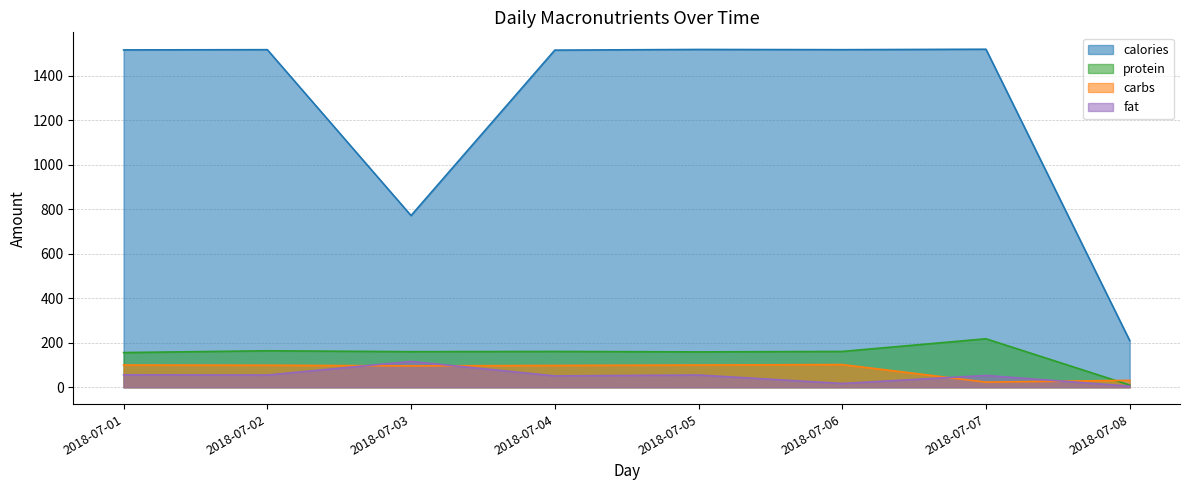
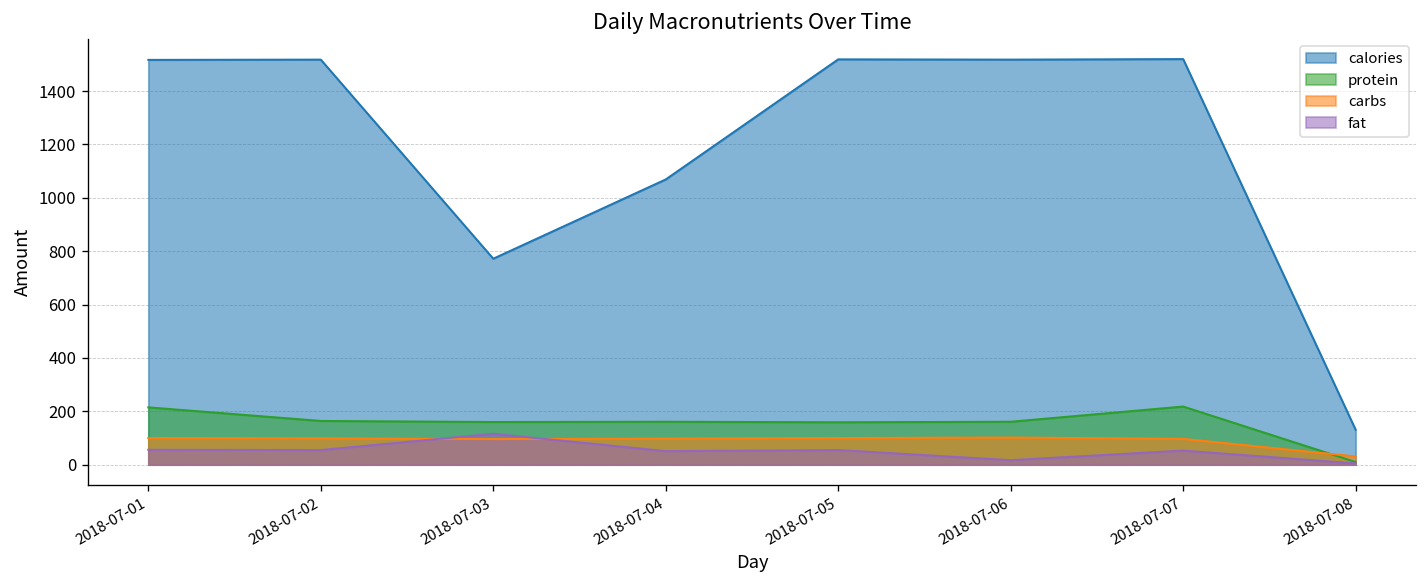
  {
    "calories": {
      "2018-07-01": 1520,
      "2018-07-02": 1520,
      "2018-07-03": 770,
-     "2018-07-04": 1520,
+     "2018-07-04": 1070,
      "2018-07-05": 1520,
      "2018-07-06": 1520,
      "2018-07-07": 1520,
-     "2018-07-08": 210
+     "2018-07-08": 130
    },
    "protein": {
-     "2018-07-01": 160,
+     "2018-07-01": 220,
      "2018-07-02": 160,
      "2018-07-03": 160,
      "2018-07-04": 160,
      "2018-07-05": 160,
      "2018-07-06": 160,
      "2018-07-07": 220
    },
    "carbs": {
      "2018-07-01": 100,
      "2018-07-02": 100,
      "2018-07-03": 100,
      "2018-07-04": 100,
      "2018-07-05": 100,
      "2018-07-06": 100,
-     "2018-07-07": 20,
+     "2018-07-07": 100,
      "2018-07-08": 30
    },
    "fat": {
      "2018-07-01": 60,
      "2018-07-02": 60,
      "2018-07-03": 120,
      "2018-07-04": 50,
      "2018-07-05": 60,
      "2018-07-06": 20,
      "2018-07-07": 50
    }
  }
